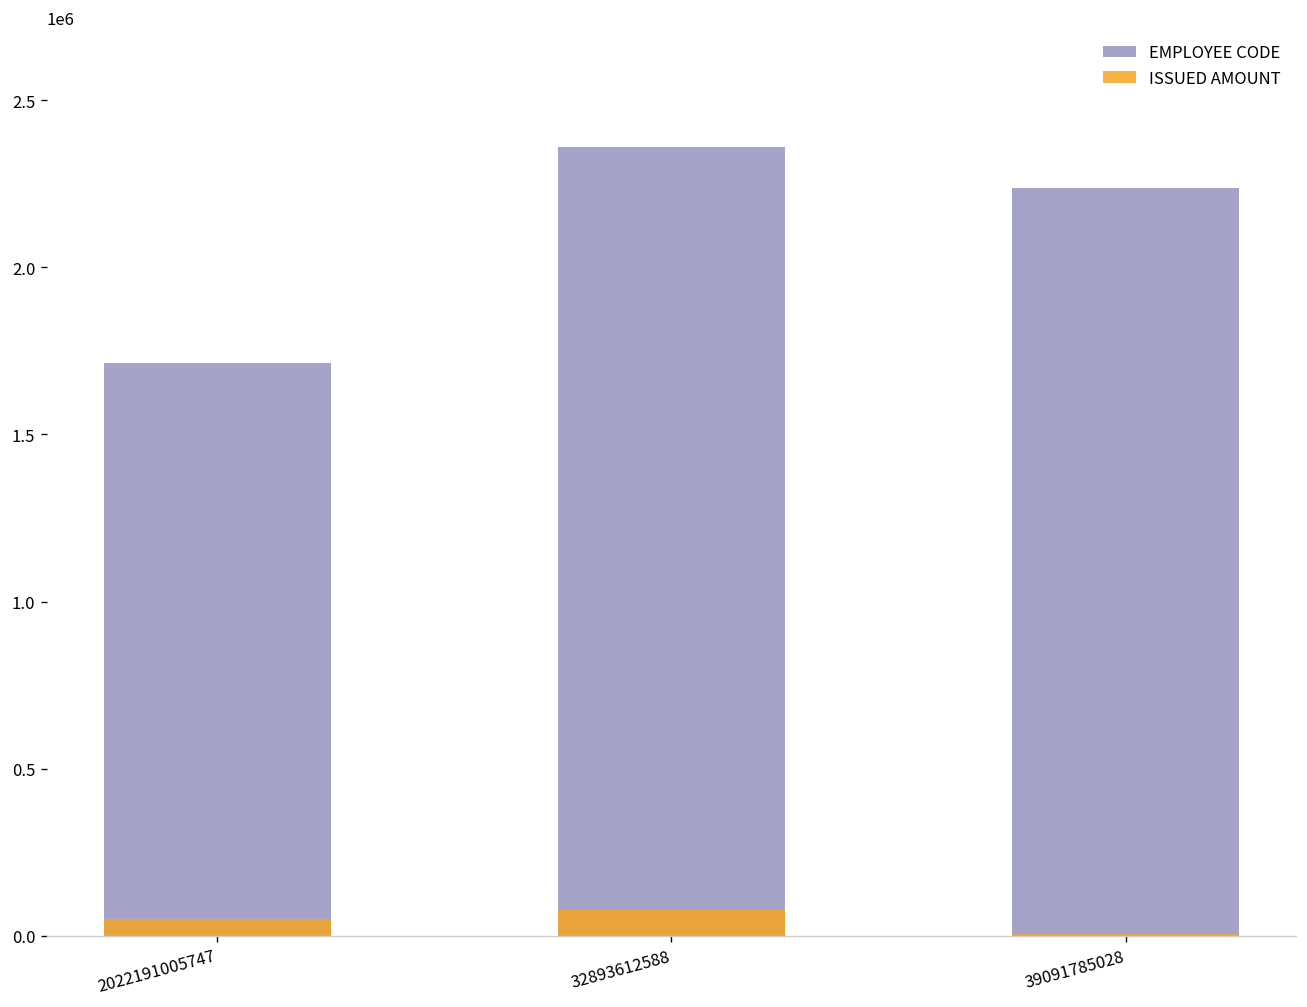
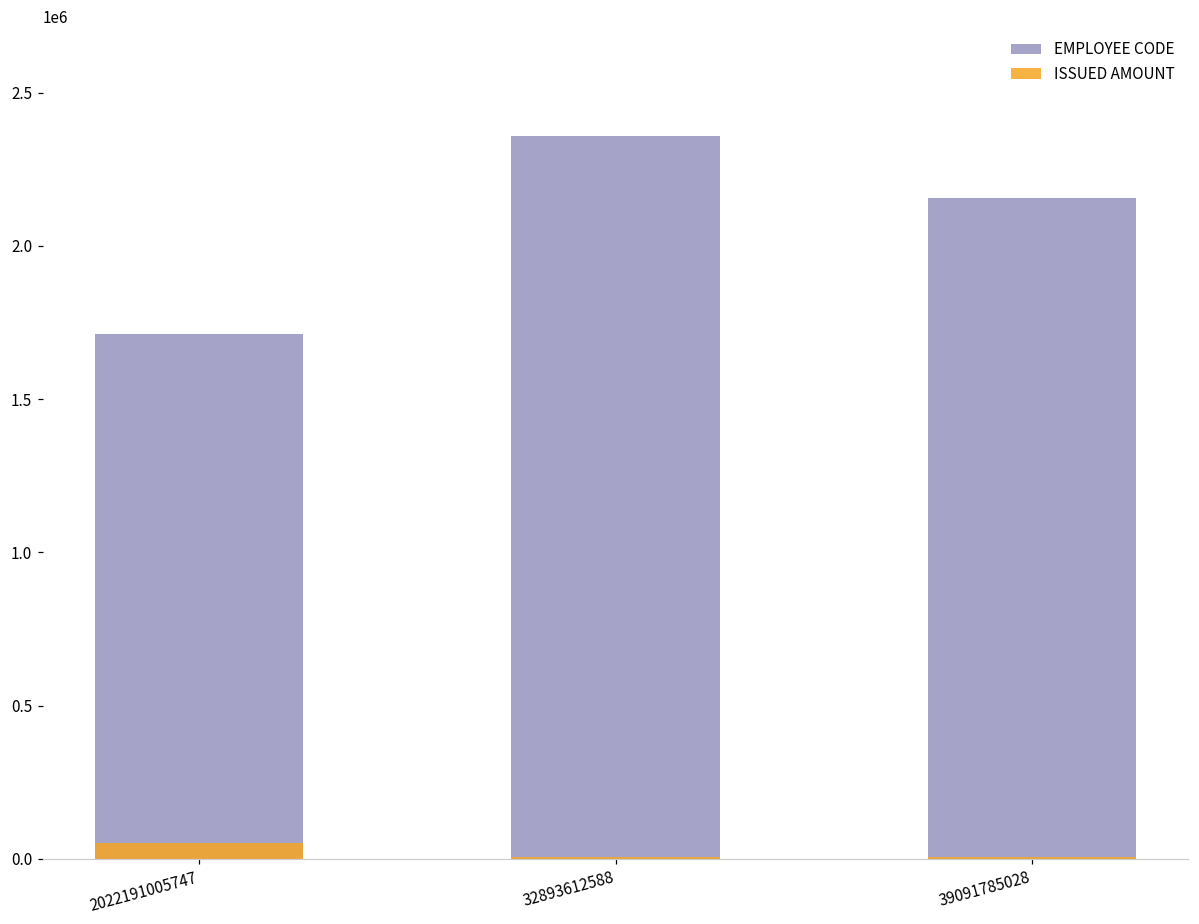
  {
    "EMPLOYEE CODE": {
      "2022191005747": 1710000,
      "32893612588": 2360000,
-     "39091785028": 2240000
+     "39091785028": 2160000
    },
    "ISSUED AMOUNT": {
-     "32893612588": 80000
+     "32893612588": 10000
    }
  }
